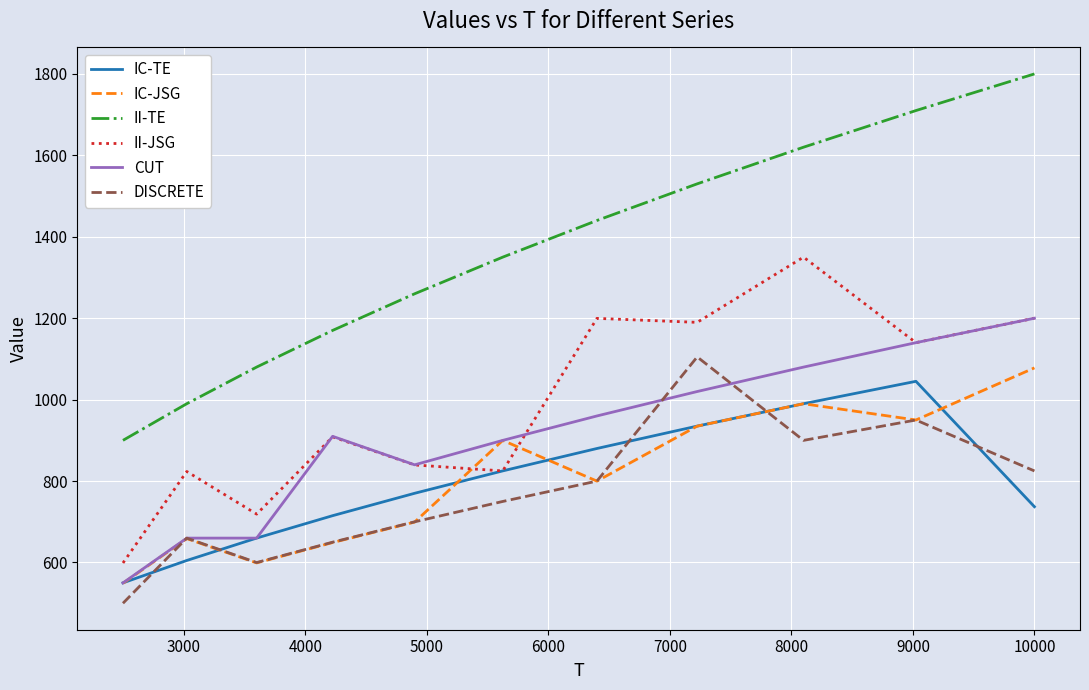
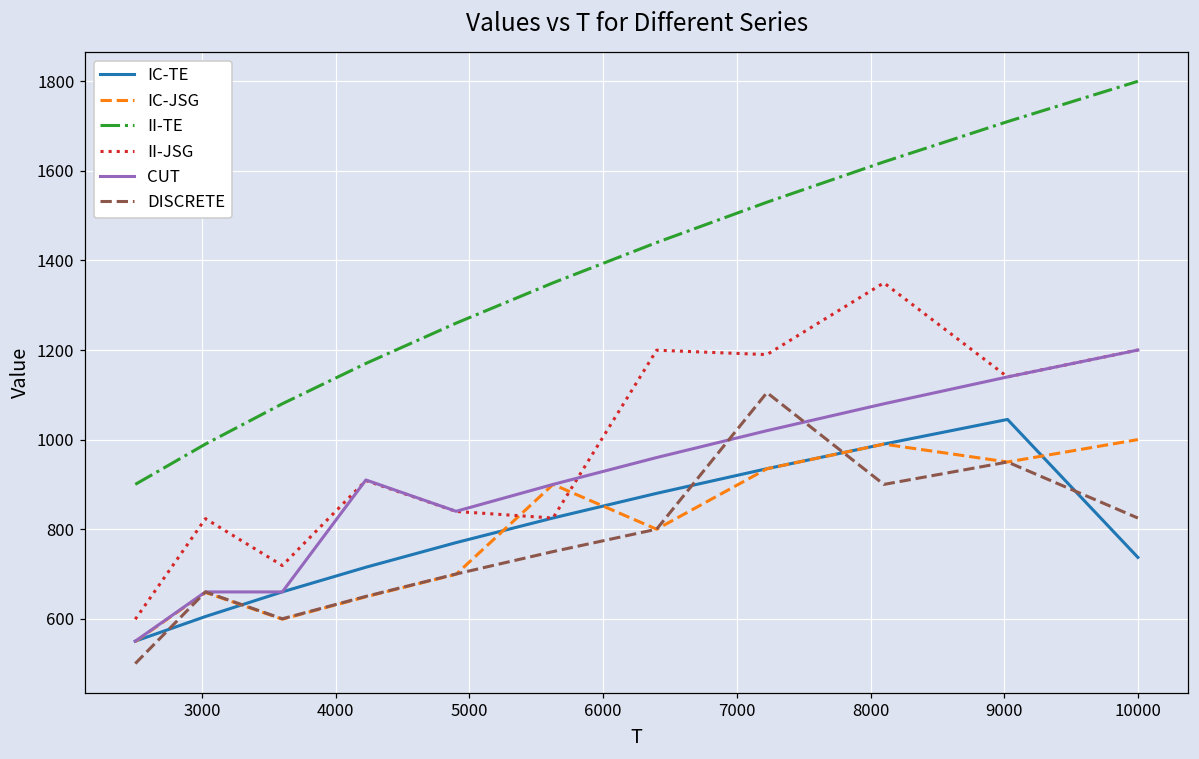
  {
    "IC-TE": {
      "10000": 740
    },
    "IC-JSG": {
-     "10000": 1080
+     "10000": 1000
    },
    "II-TE": {
      "10000": 1800
    },
    "DISCRETE": {
      "10000": 820
    }
  }
